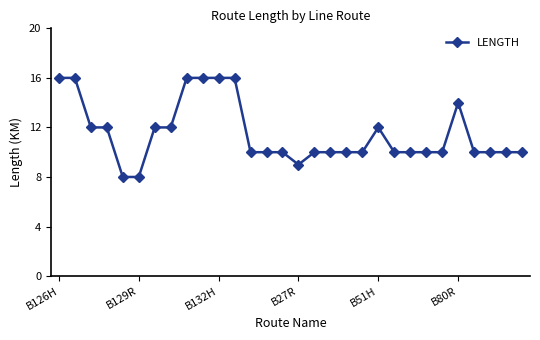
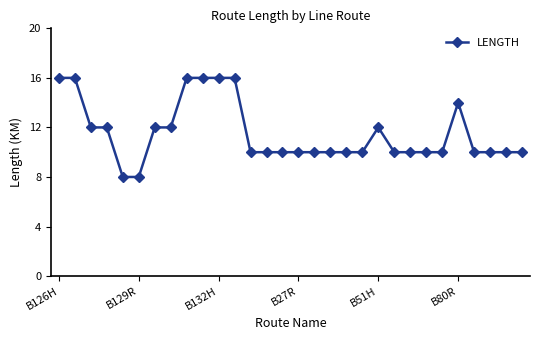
  {
    "B126H": 16,
    "B129R": 8,
    "B132H": 16,
-   "B27R": 9,
+   "B27R": 10,
    "B51H": 12,
    "B80R": 14
  }
